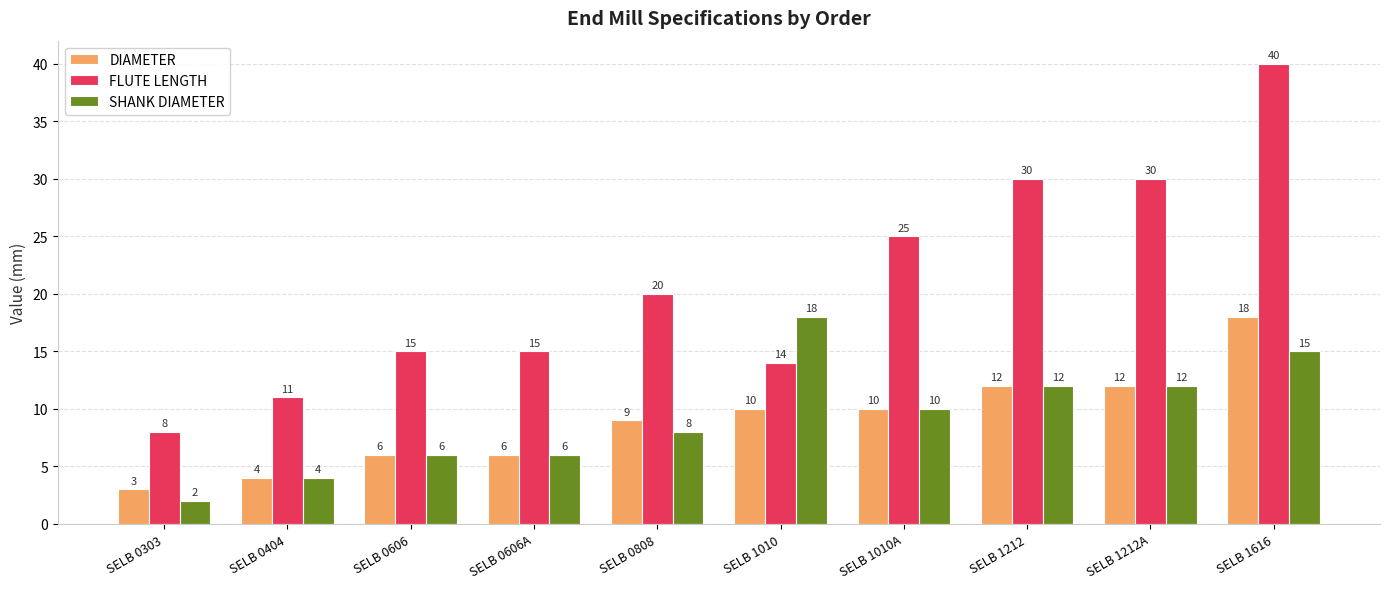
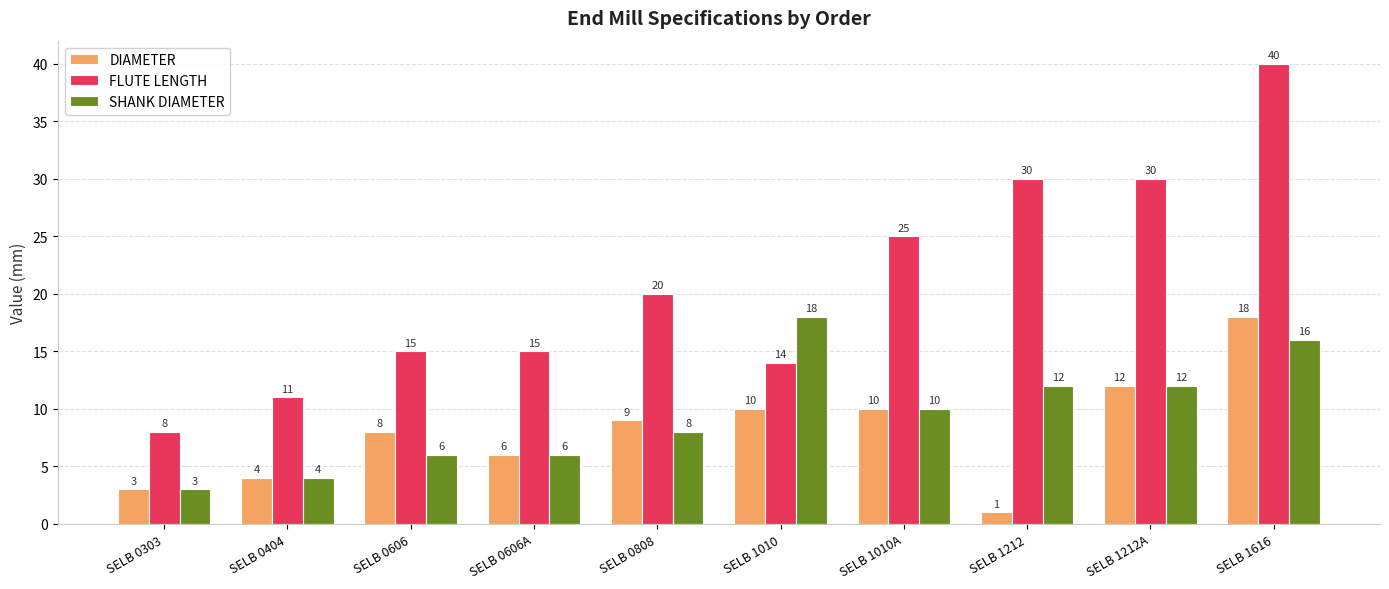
  {
    "DIAMETER": {
      "SELB 0303": 3,
      "SELB 0404": 4,
-     "SELB 0606": 6,
+     "SELB 0606": 8,
      "SELB 0606A": 6,
      "SELB 0808": 9,
      "SELB 1010": 10,
      "SELB 1010A": 10,
-     "SELB 1212": 12,
+     "SELB 1212": 1,
      "SELB 1212A": 12,
      "SELB 1616": 18
    },
    "FLUTE LENGTH": {
      "SELB 0303": 8,
      "SELB 0404": 11,
      "SELB 0606": 15,
      "SELB 0606A": 15,
      "SELB 0808": 20,
      "SELB 1010": 14,
      "SELB 1010A": 25,
      "SELB 1212": 30,
      "SELB 1212A": 30,
      "SELB 1616": 40
    },
    "SHANK DIAMETER": {
-     "SELB 0303": 2,
+     "SELB 0303": 3,
      "SELB 0404": 4,
      "SELB 0606": 6,
      "SELB 0606A": 6,
      "SELB 0808": 8,
      "SELB 1010": 18,
      "SELB 1010A": 10,
      "SELB 1212": 12,
      "SELB 1212A": 12,
-     "SELB 1616": 15
+     "SELB 1616": 16
    }
  }
